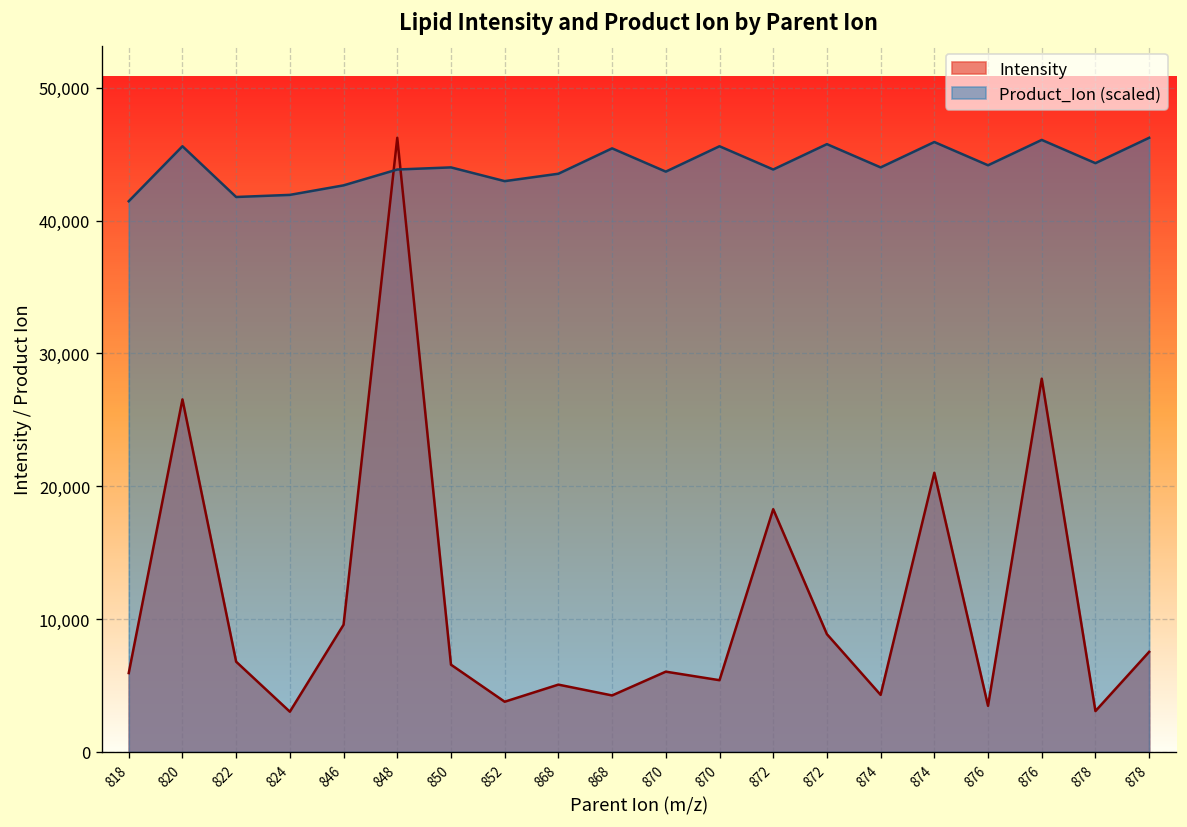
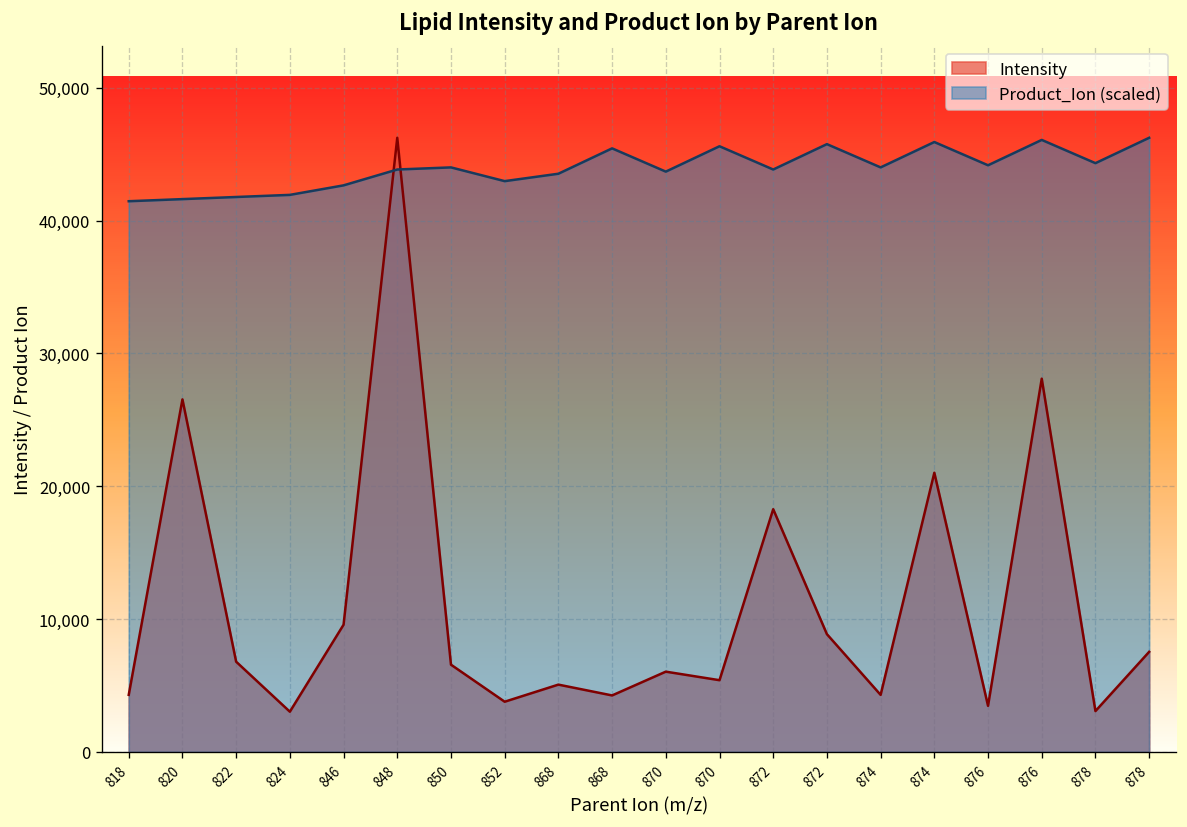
  {
    "Intensity": {
-     "818": "5,900",
+     "818": "4,300",
      "820": "26,500",
      "822": "6,800",
      "824": "3,000",
      "846": "9,600",
      "848": "46,200",
      "850": "6,600",
      "852": "3,800"
    },
    "Product_Ion (scaled)": {
      "818": "41,500",
-     "820": "45,600",
+     "820": "41,600",
      "822": "41,800",
      "824": "41,900",
      "846": "42,600",
      "848": "43,800",
      "850": "44,000",
      "852": "43,000"
    }
  }
